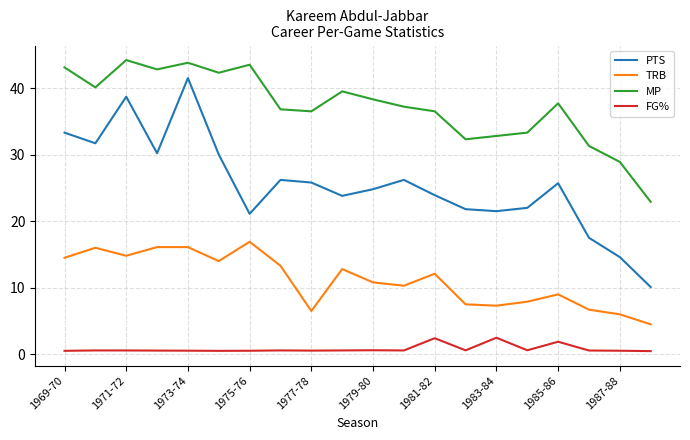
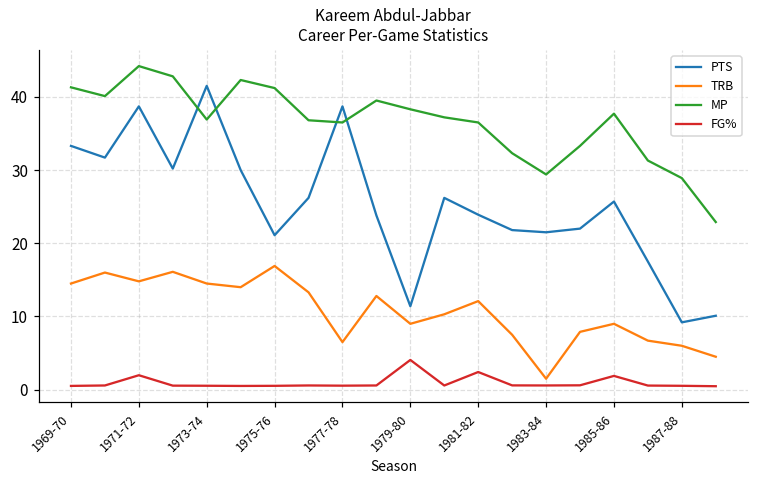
  {
    "PTS": {
      "1969-70": 33,
      "1971-72": 39,
      "1973-74": 42,
      "1975-76": 21,
-     "1977-78": 26,
-     "1979-80": 25,
+     "1977-78": 39,
+     "1979-80": 11,
      "1981-82": 24,
      "1983-84": 22,
      "1985-86": 26,
-     "1987-88": 15
+     "1987-88": 9
    },
    "TRB": {
      "1969-70": 15,
      "1971-72": 15,
-     "1973-74": 16,
+     "1973-74": 15,
      "1975-76": 17,
      "1977-78": 7,
-     "1979-80": 11,
+     "1979-80": 9,
      "1981-82": 12,
-     "1983-84": 7,
+     "1983-84": 2,
      "1985-86": 9,
      "1987-88": 6
    },
    "MP": {
-     "1969-70": 43,
+     "1969-70": 41,
      "1971-72": 44,
-     "1973-74": 44,
-     "1975-76": 44,
+     "1973-74": 37,
+     "1975-76": 41,
      "1977-78": 37,
      "1979-80": 38,
      "1981-82": 37,
-     "1983-84": 33,
+     "1983-84": 29,
      "1985-86": 38,
      "1987-88": 29
    },
    "FG%": {
      "1969-70": 1,
-     "1971-72": 1,
+     "1971-72": 2,
      "1973-74": 1,
      "1975-76": 1,
      "1977-78": 1,
-     "1979-80": 1,
+     "1979-80": 4,
      "1981-82": 2,
-     "1983-84": 2,
+     "1983-84": 1,
      "1985-86": 2,
      "1987-88": 1
    }
  }
